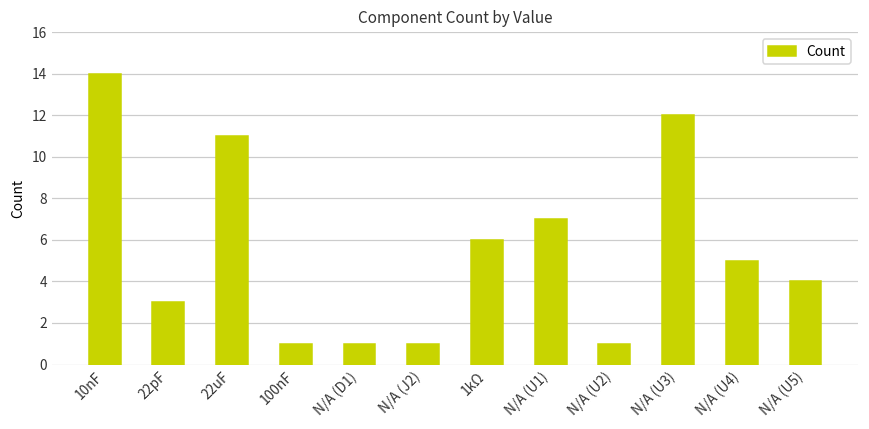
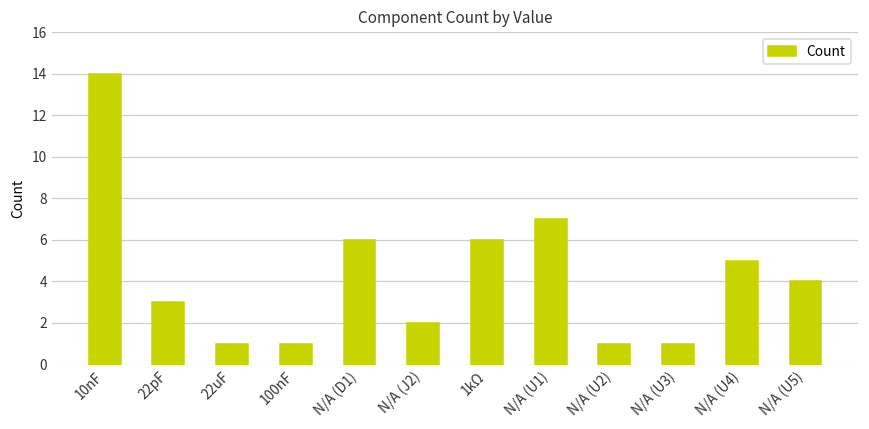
  {
    "10nF": 14,
    "22pF": 3,
-   "22uF": 11,
+   "22uF": 1,
    "100nF": 1,
-   "N/A (D1)": 1,
-   "N/A (J2)": 1,
+   "N/A (D1)": 6,
+   "N/A (J2)": 2,
    "1kΩ": 6,
    "N/A (U1)": 7,
    "N/A (U2)": 1,
-   "N/A (U3)": 12,
+   "N/A (U3)": 1,
    "N/A (U4)": 5,
    "N/A (U5)": 4
  }
